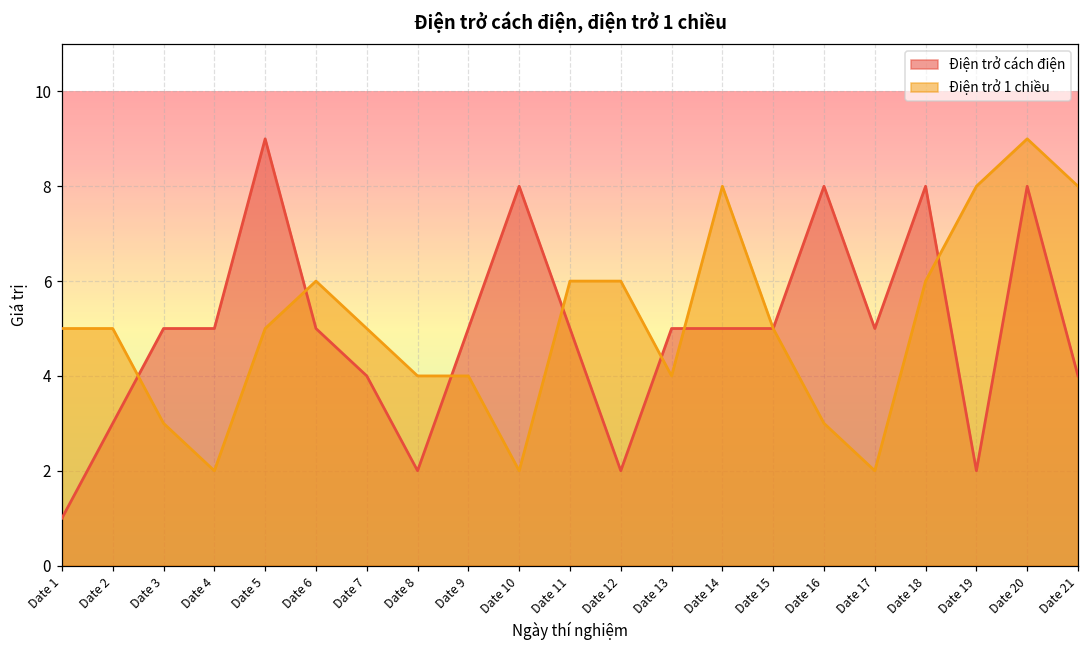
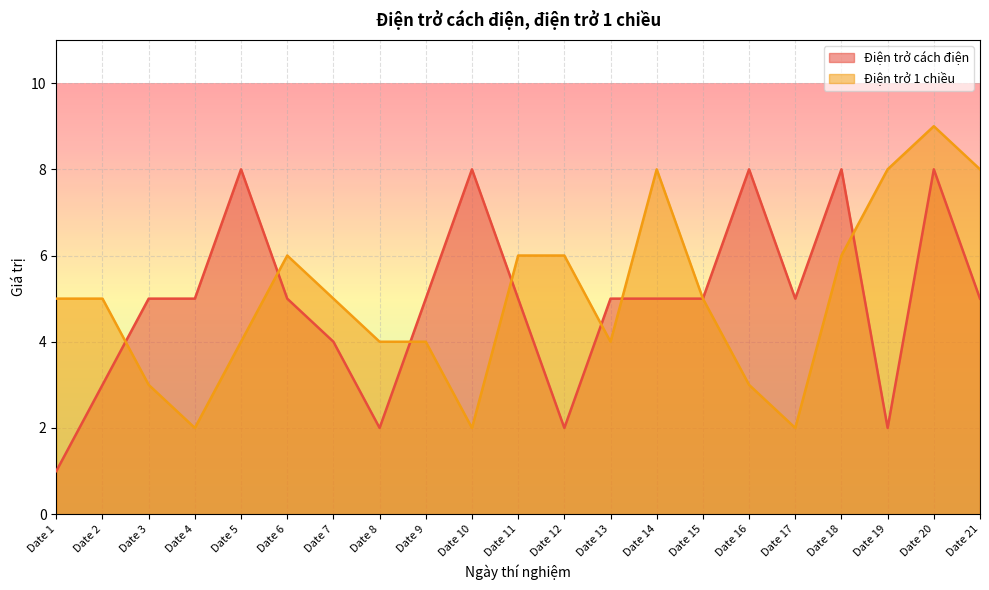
  {
    "Điện trở cách điện": {
      "Date 1": 1,
      "Date 2": 3,
      "Date 3": 5,
      "Date 4": 5,
-     "Date 5": 9,
+     "Date 5": 8,
      "Date 6": 5,
      "Date 7": 4,
      "Date 8": 2,
      "Date 9": 5,
      "Date 10": 8,
      "Date 11": 5,
      "Date 12": 2,
      "Date 13": 5,
      "Date 14": 5,
      "Date 16": 8,
      "Date 17": 5,
      "Date 18": 8,
      "Date 19": 2,
      "Date 20": 8,
-     "Date 21": 4
+     "Date 21": 5
    },
    "Điện trở 1 chiều": {
      "Date 1": 5,
      "Date 2": 5,
      "Date 3": 3,
      "Date 4": 2,
-     "Date 5": 5,
+     "Date 5": 4,
      "Date 6": 6,
      "Date 7": 5,
      "Date 8": 4,
      "Date 9": 4,
      "Date 10": 2,
      "Date 11": 6,
      "Date 12": 6,
      "Date 13": 4,
      "Date 14": 8,
      "Date 16": 3,
      "Date 17": 2,
      "Date 18": 6,
      "Date 19": 8,
      "Date 20": 9,
      "Date 21": 8
    }
  }
